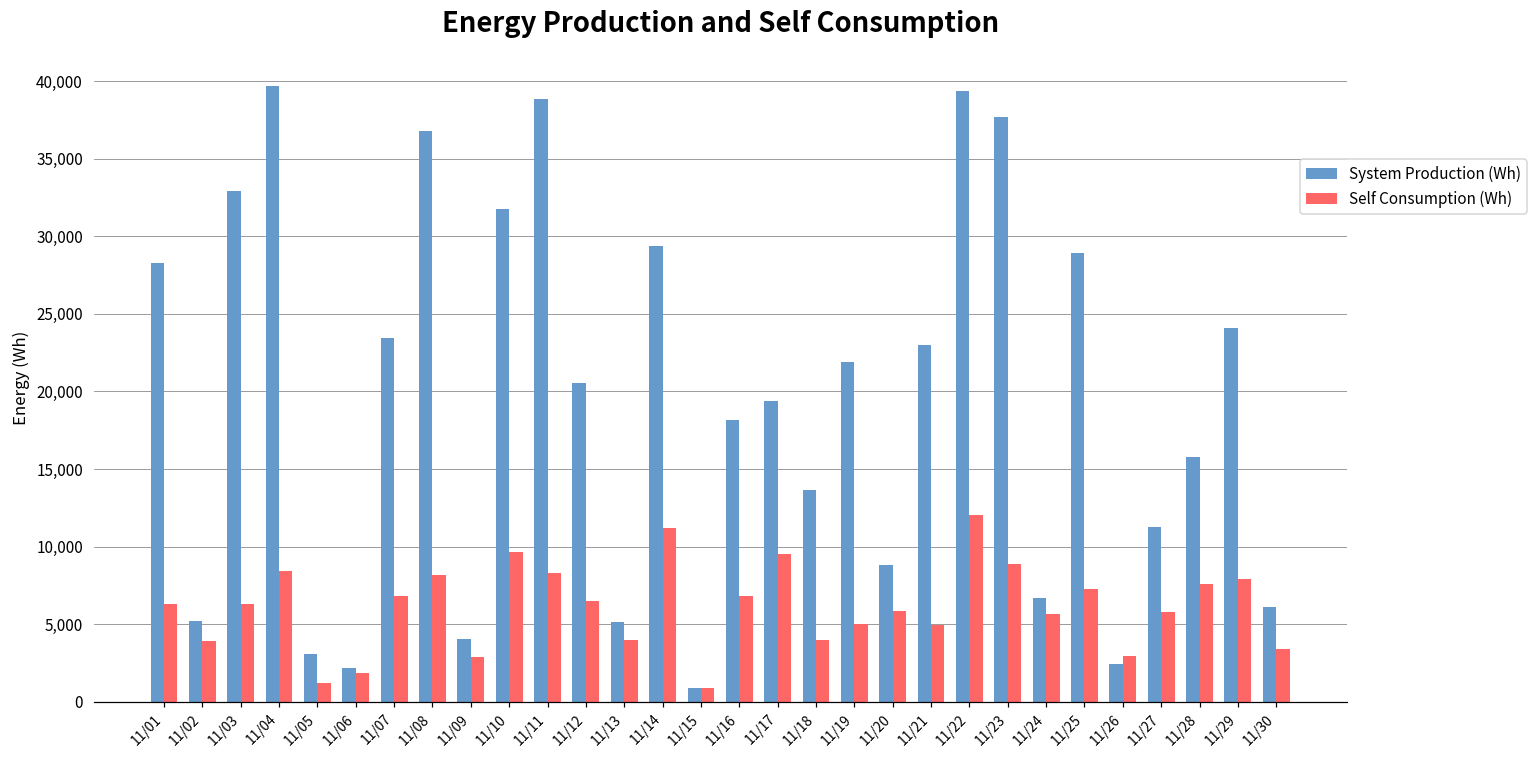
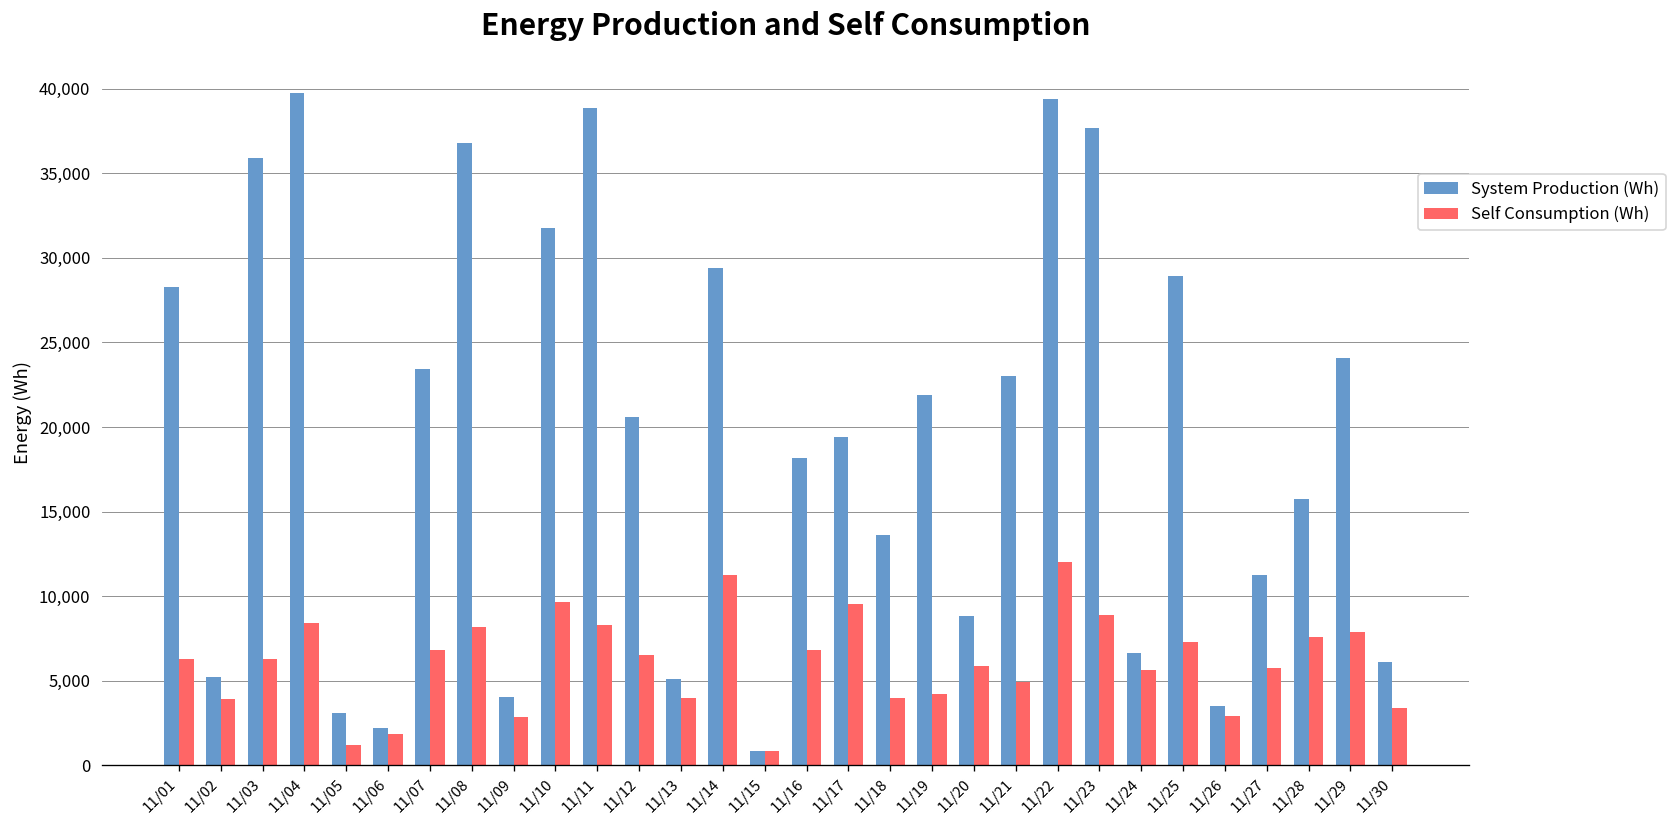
  {
    "System Production (Wh)": {
      "11/01": "28,300",
      "11/02": "5,200",
-     "11/03": "32,900",
+     "11/03": "35,900",
      "11/04": "39,700",
      "11/05": "3,100",
      "11/06": "2,200",
      "11/07": "23,400",
      "11/08": "36,800",
      "11/09": "4,100",
      "11/10": "31,800",
      "11/11": "38,900",
      "11/12": "20,600",
      "11/13": "5,100",
      "11/14": "29,400",
      "11/15": "900",
      "11/16": "18,200",
      "11/17": "19,400",
      "11/18": "13,600",
      "11/19": "21,900",
      "11/20": "8,800",
      "11/21": "23,000",
      "11/22": "39,400",
      "11/23": "37,700",
      "11/24": "6,700",
      "11/25": "28,900",
-     "11/26": "2,400",
+     "11/26": "3,500",
      "11/27": "11,300",
      "11/28": "15,700",
      "11/29": "24,100",
      "11/30": "6,100"
    },
    "Self Consumption (Wh)": {
      "11/01": "6,300",
      "11/02": "3,900",
      "11/03": "6,300",
      "11/04": "8,400",
      "11/05": "1,200",
      "11/06": "1,900",
      "11/07": "6,800",
      "11/08": "8,200",
      "11/09": "2,900",
      "11/10": "9,700",
      "11/11": "8,300",
      "11/12": "6,500",
      "11/13": "4,000",
      "11/14": "11,200",
      "11/15": "900",
      "11/16": "6,800",
      "11/17": "9,500",
      "11/18": "4,000",
-     "11/19": "5,000",
+     "11/19": "4,200",
      "11/20": "5,900",
      "11/21": "5,000",
      "11/22": "12,000",
      "11/23": "8,900",
      "11/24": "5,600",
      "11/25": "7,300",
      "11/26": "2,900",
      "11/27": "5,800",
      "11/28": "7,600",
      "11/29": "7,900",
      "11/30": "3,400"
    }
  }
